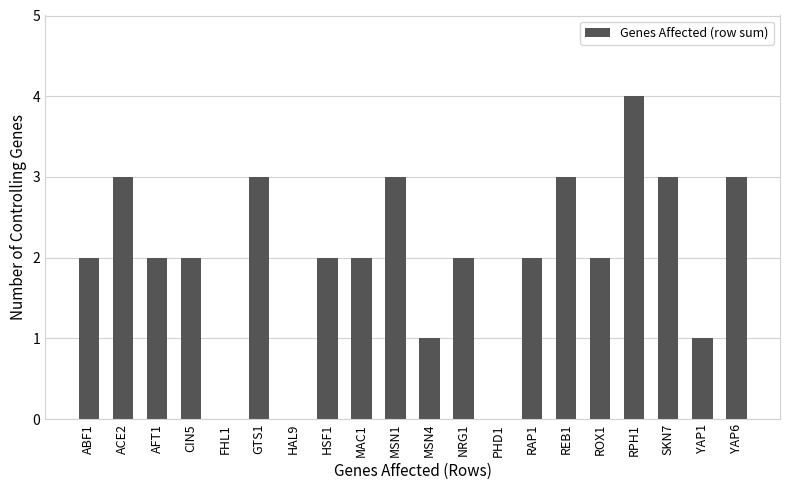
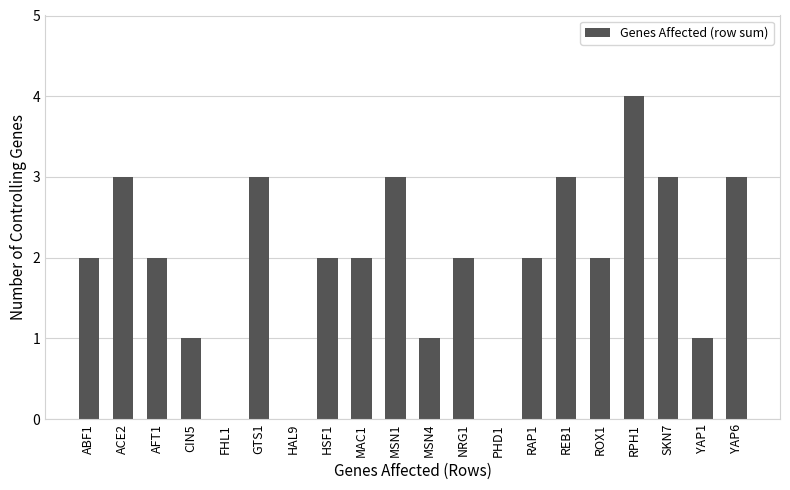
  {
    "ABF1": 2,
    "ACE2": 3,
    "AFT1": 2,
-   "CIN5": 2,
+   "CIN5": 1,
    "FHL1": 0,
    "GTS1": 3,
    "HAL9": 0,
    "HSF1": 2,
    "MAC1": 2,
    "MSN1": 3,
    "MSN4": 1,
    "NRG1": 2,
    "PHD1": 0,
    "RAP1": 2,
    "REB1": 3,
    "ROX1": 2,
    "RPH1": 4,
    "SKN7": 3,
    "YAP1": 1,
    "YAP6": 3
  }
